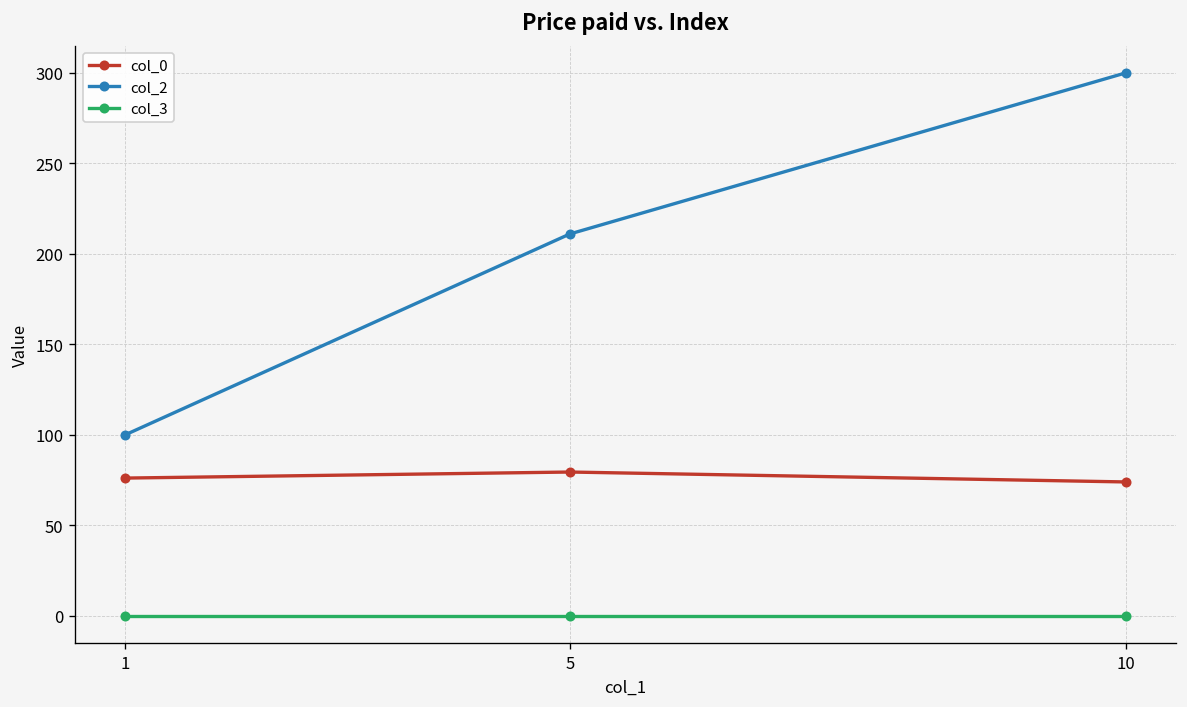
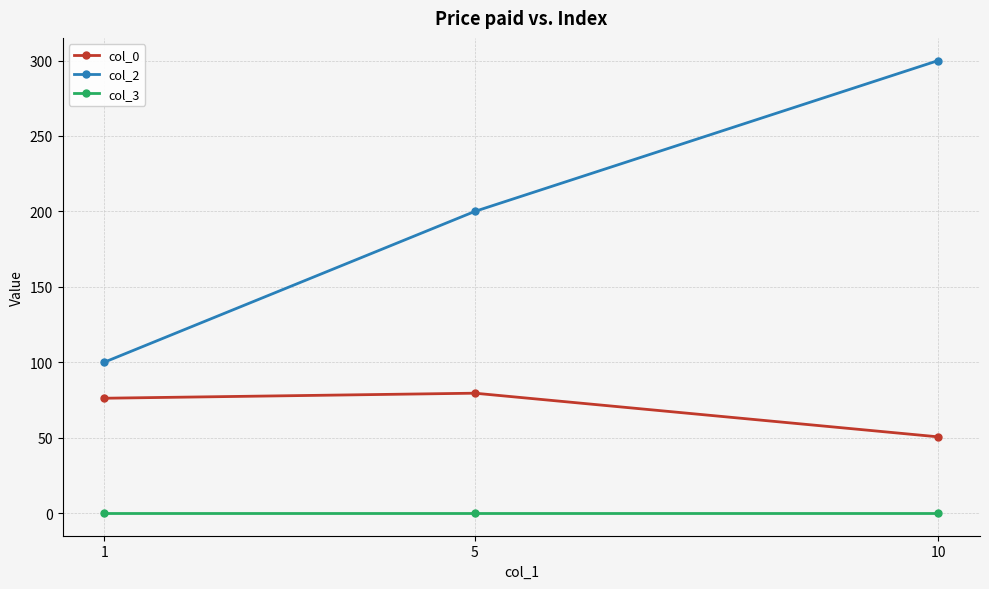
  {
    "col_0": {
      "1": 76,
      "5": 79,
-     "10": 74
+     "10": 51
    },
    "col_2": {
      "1": 100,
-     "5": 211,
+     "5": 200,
      "10": 300
    },
    "col_3": {
      "1": 0,
      "5": 0,
      "10": 0
    }
  }
